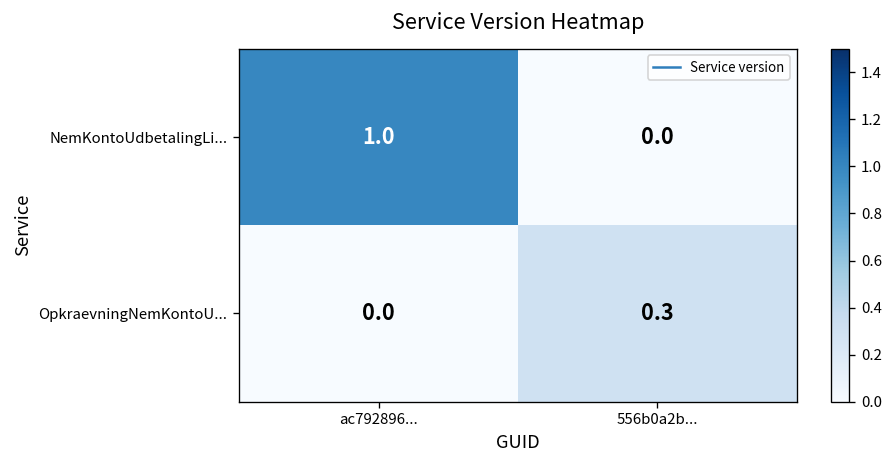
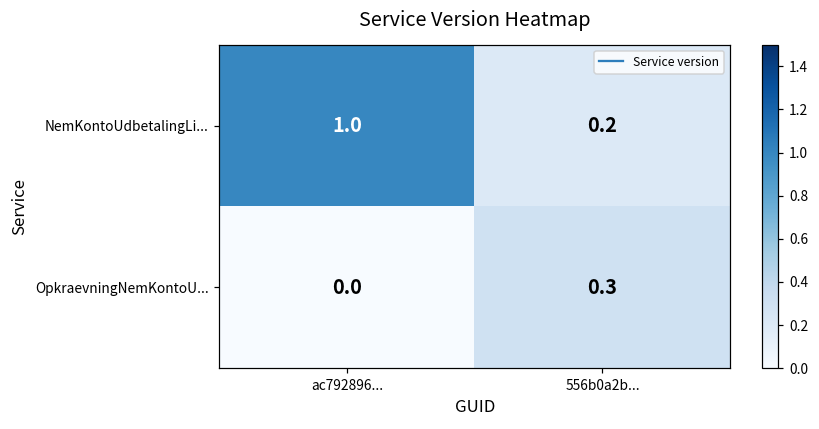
  {
    "NemKontoUdbetalingLi...": {
      "ac792896...": 1.0,
-     "556b0a2b...": 0.0
+     "556b0a2b...": 0.2
    },
    "OpkraevningNemKontoU...": {
      "ac792896...": 0.0,
      "556b0a2b...": 0.3
    }
  }
